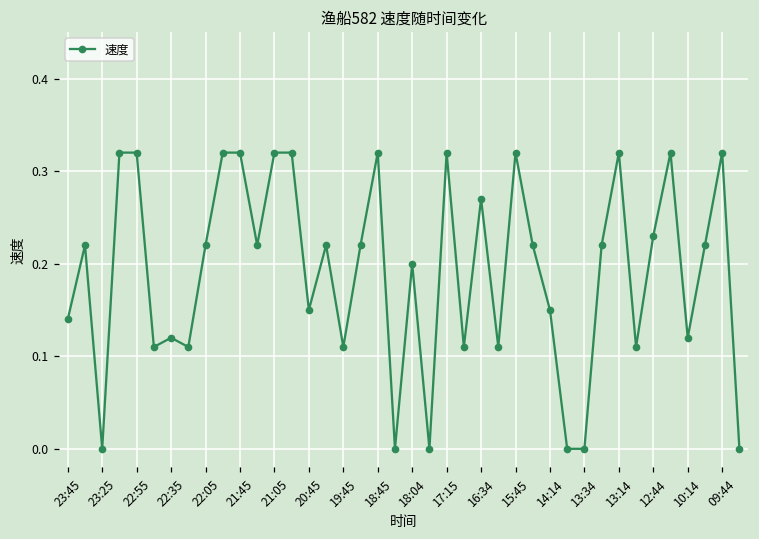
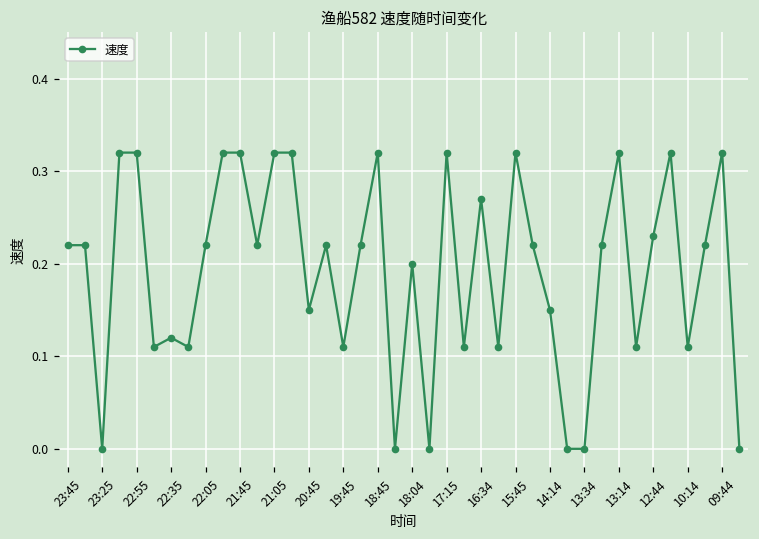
  {
-   "23:45": 0.14,
+   "23:45": 0.22,
    "23:25": 0.00,
    "22:55": 0.32,
    "22:35": 0.12,
    "22:05": 0.22,
    "21:45": 0.32,
    "21:05": 0.32,
    "20:45": 0.15,
    "19:45": 0.11,
    "18:45": 0.32,
    "18:04": 0.20,
    "17:15": 0.32,
    "16:34": 0.27,
    "15:45": 0.32,
    "14:14": 0.15,
    "13:34": 0.00,
    "13:14": 0.32,
    "12:44": 0.23,
-   "10:14": 0.12,
+   "10:14": 0.11,
    "09:44": 0.32
  }
